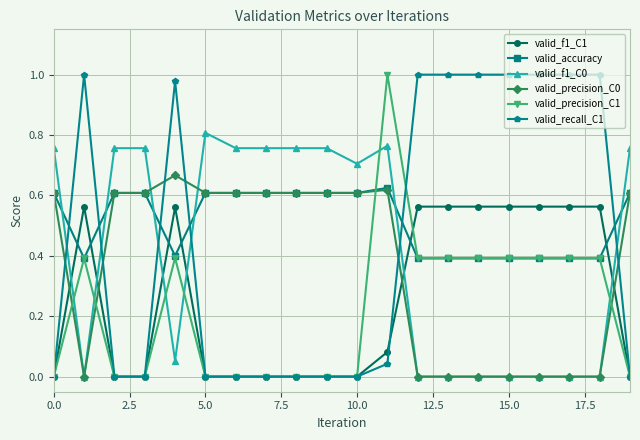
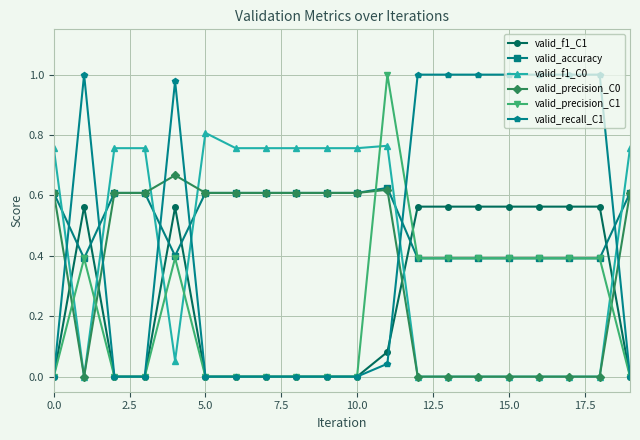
  {
    "valid_f1_C0": {
      "0.0": 0.76,
      "5.0": 0.81,
-     "10.0": 0.70
+     "10.0": 0.76
    }
  }
